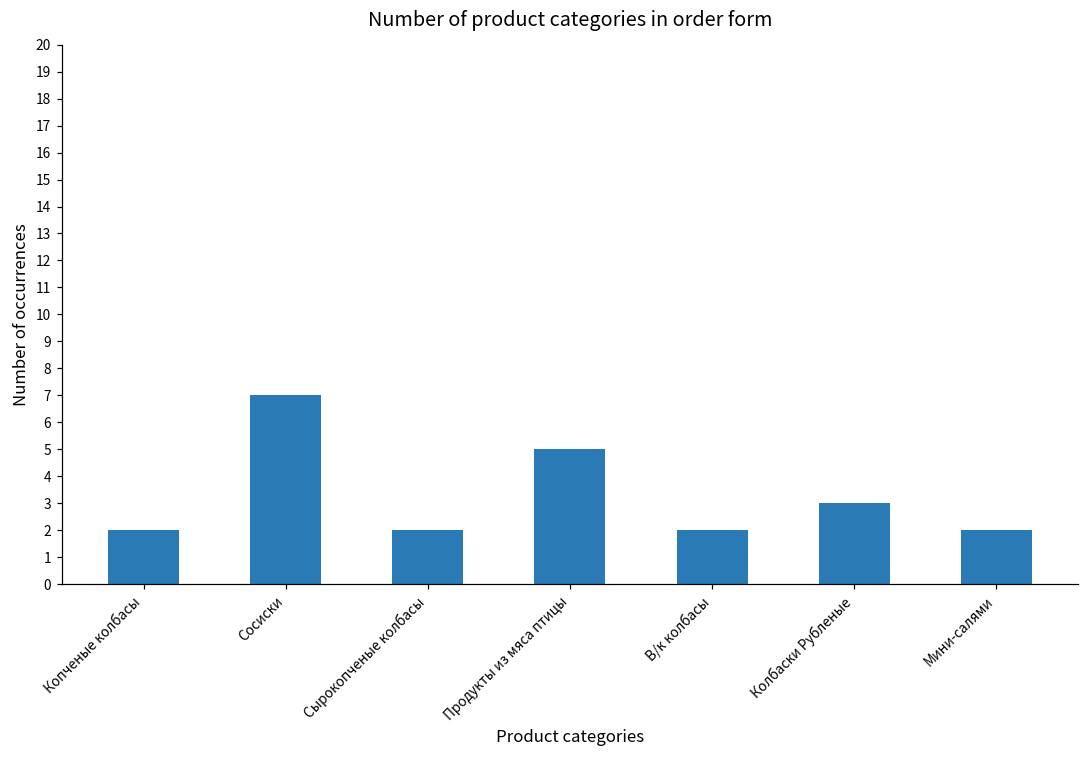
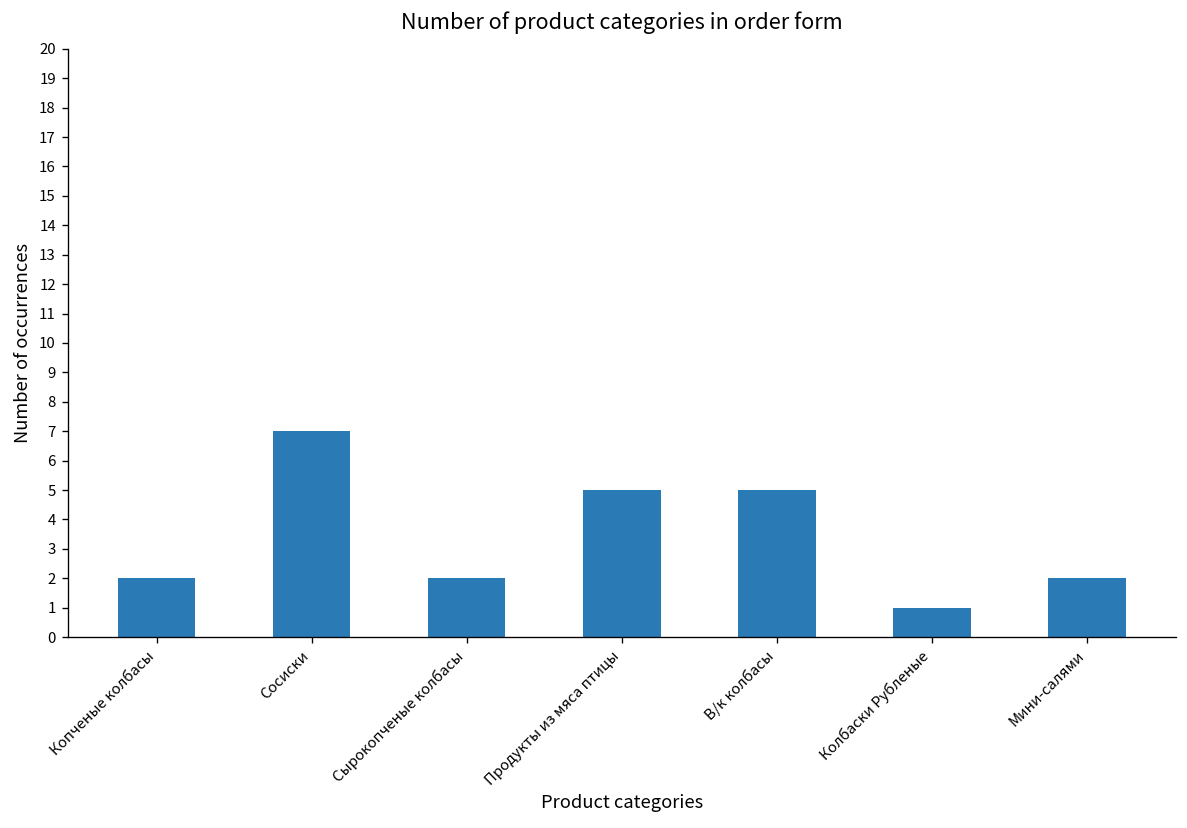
  {
    "Копченые колбасы": 2,
    "Сосиски": 7,
    "Сырокопченые колбасы": 2,
    "Продукты из мяса птицы": 5,
-   "В/к колбасы": 2,
-   "Колбаски Рубленые": 3,
+   "В/к колбасы": 5,
+   "Колбаски Рубленые": 1,
    "Мини-салями": 2
  }
